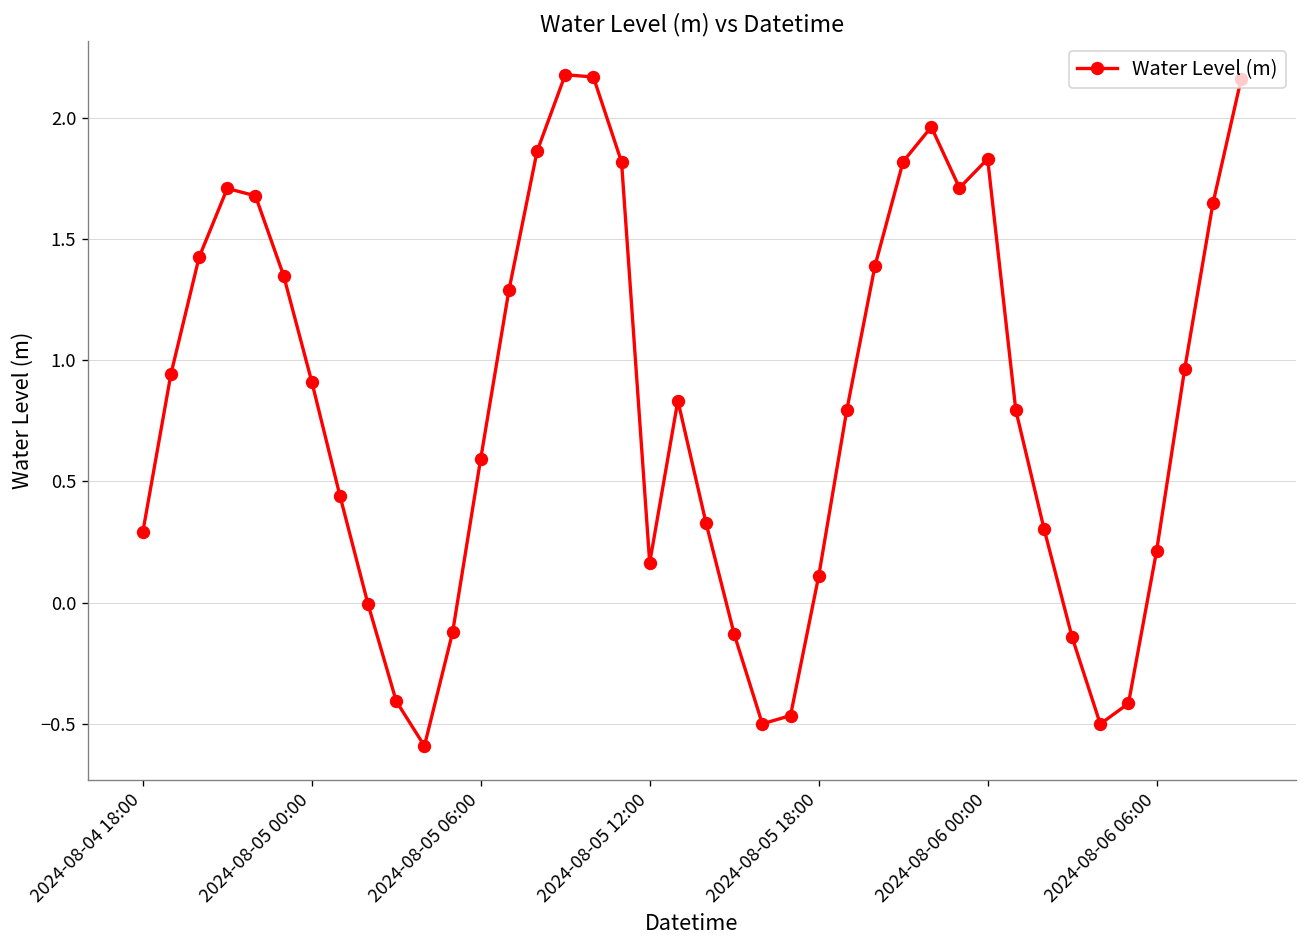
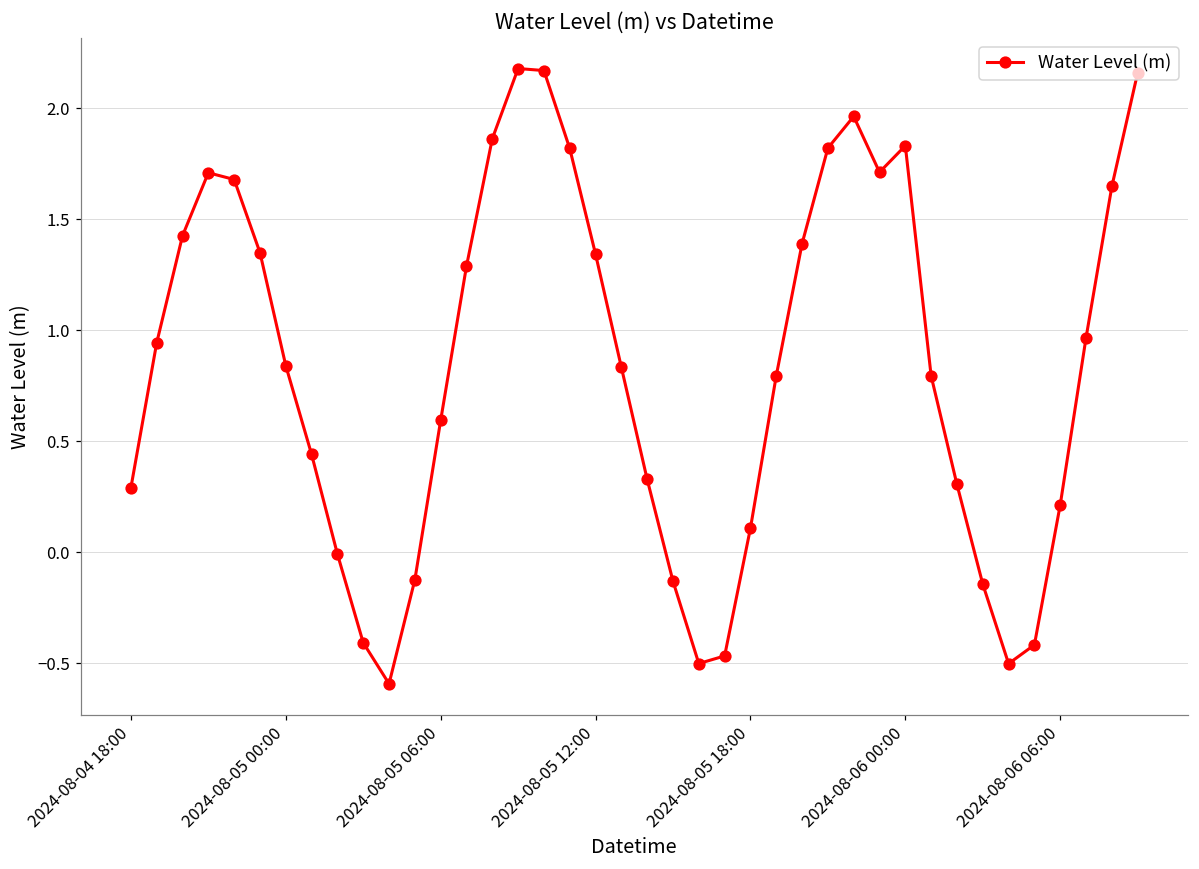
  {
    "2024-08-04 18:00": 0.29,
-   "2024-08-05 00:00": 0.91,
+   "2024-08-05 00:00": 0.84,
    "2024-08-05 06:00": 0.59,
-   "2024-08-05 12:00": 0.16,
+   "2024-08-05 12:00": 1.34,
    "2024-08-05 18:00": 0.11,
    "2024-08-06 00:00": 1.83,
    "2024-08-06 06:00": 0.21
  }
